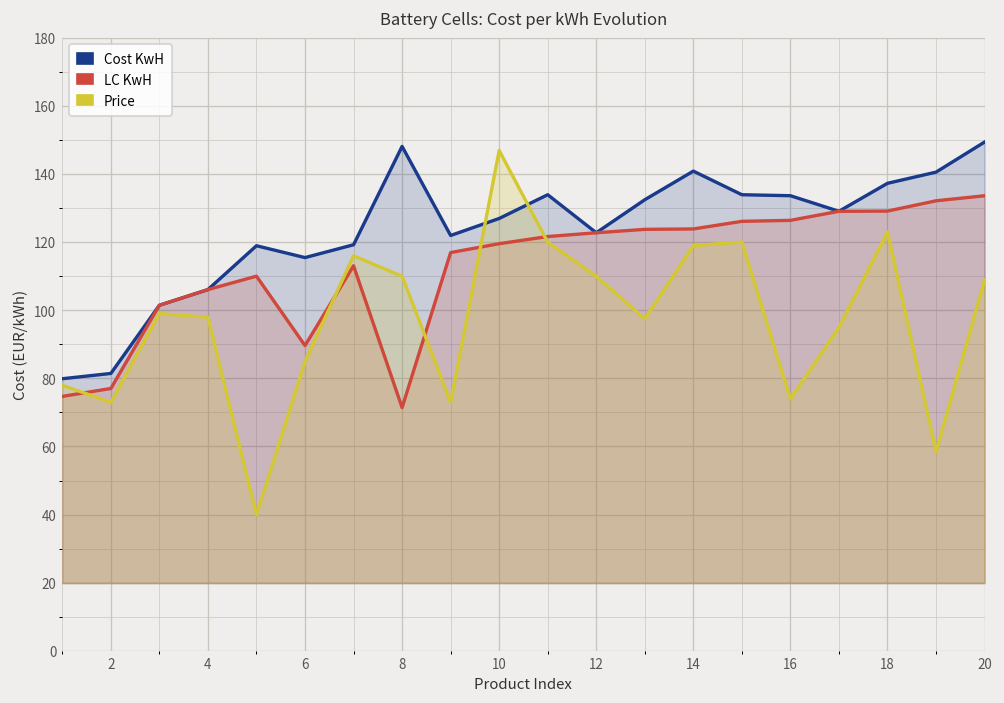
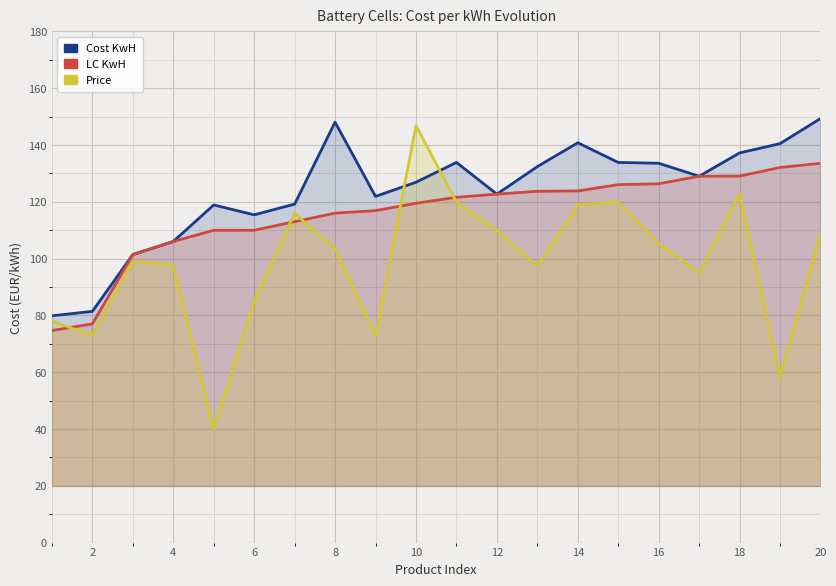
  {
    "Cost KwH": {
      "2": 81,
      "6": 115,
      "8": 148,
      "10": 127,
      "14": 141,
      "16": 134,
      "18": 137,
      "20": 149
    },
    "LC KwH": {
      "2": 77,
-     "6": 90,
-     "8": 71,
+     "6": 110,
+     "8": 116,
      "10": 120,
      "14": 124,
      "16": 126,
      "18": 129,
      "20": 134
    },
    "Price": {
      "2": 73,
      "4": 98,
      "6": 85,
-     "8": 110,
+     "8": 104,
      "10": 147,
      "12": 110,
      "14": 119,
-     "16": 74,
+     "16": 105,
      "18": 123,
      "20": 109
    }
  }
